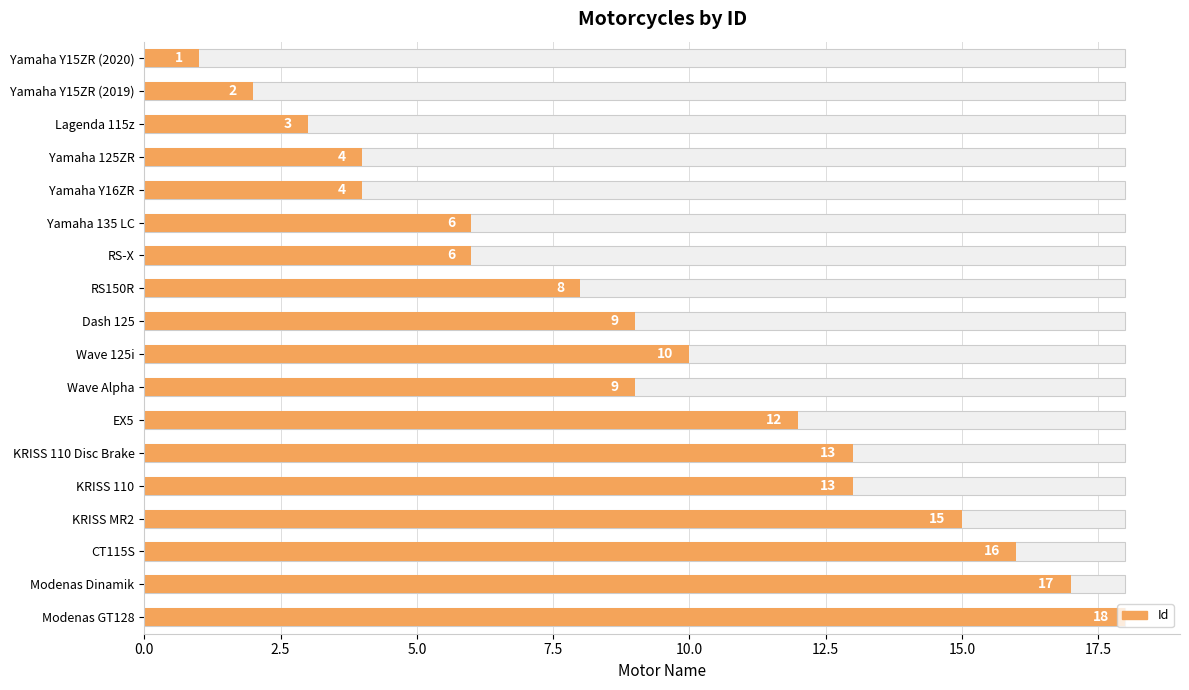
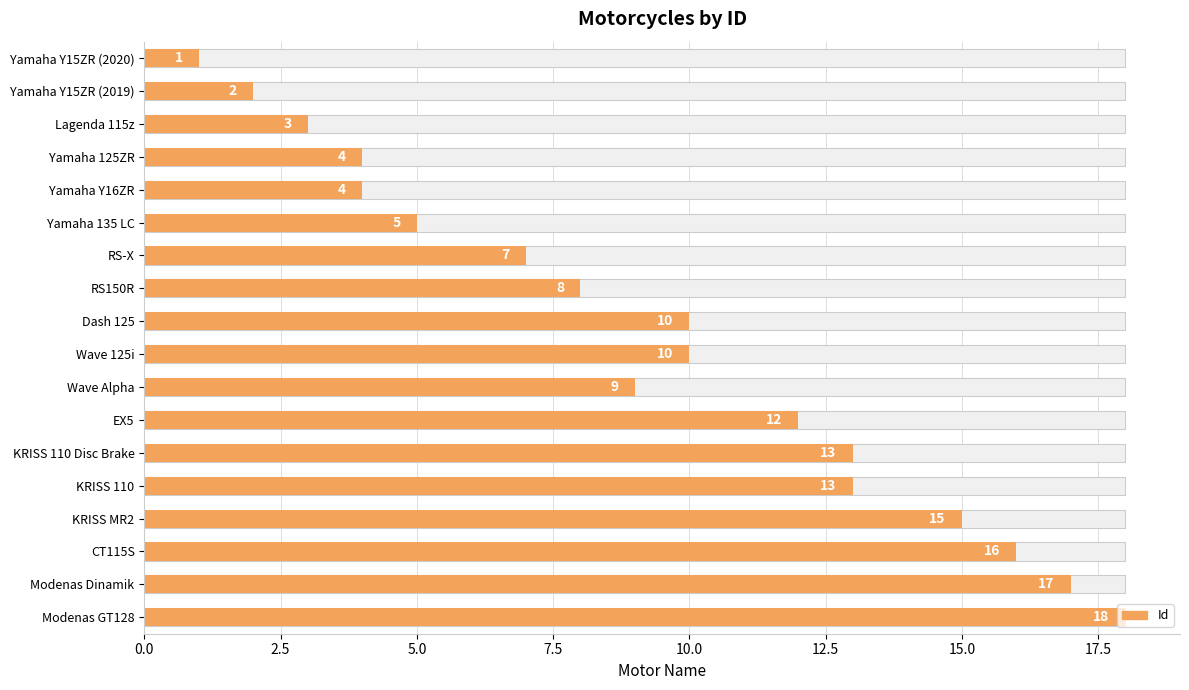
  {
    "Id": {
-     "Yamaha 135 LC": 6,
-     "RS-X": 6,
-     "Dash 125": 9
+     "Yamaha 135 LC": 5,
+     "RS-X": 7,
+     "Dash 125": 10
    }
  }
